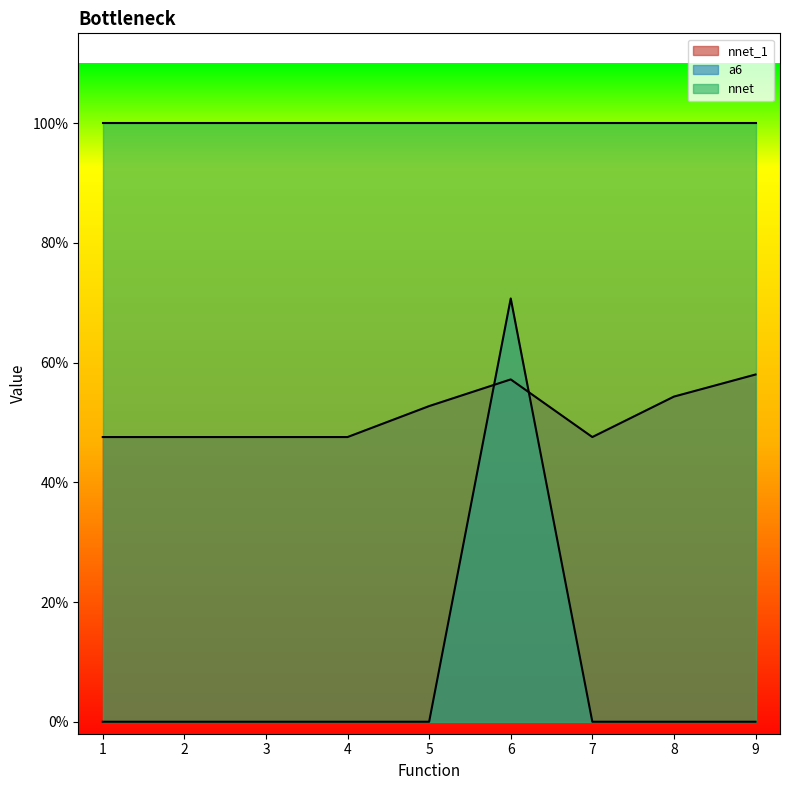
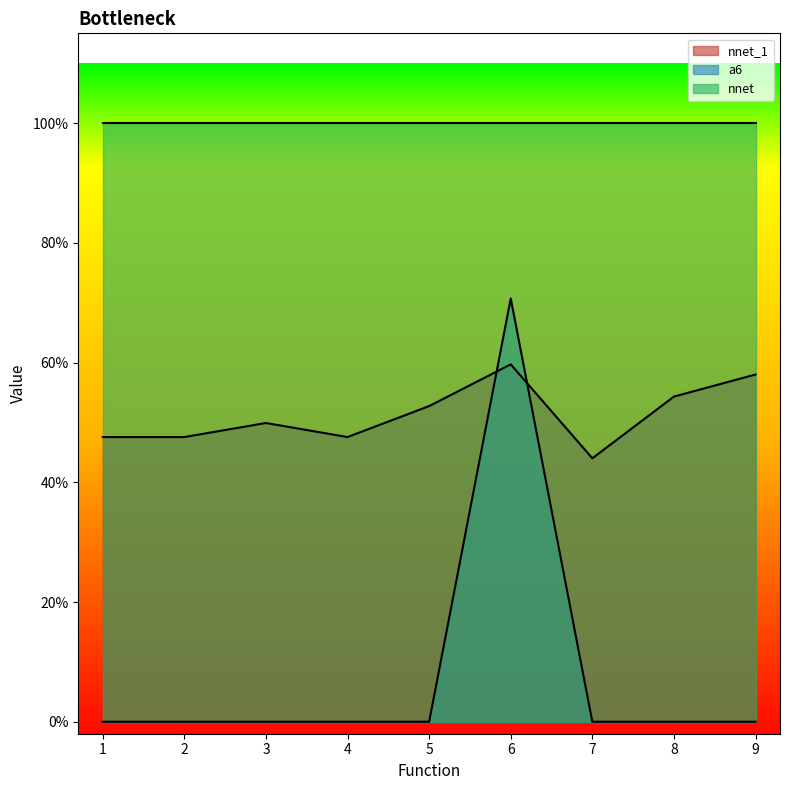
  {
    "nnet_1": {
      "1": "48%",
      "2": "48%",
-     "3": "48%",
+     "3": "50%",
      "4": "48%",
      "5": "53%",
-     "6": "57%",
-     "7": "48%",
+     "6": "60%",
+     "7": "44%",
      "8": "54%",
      "9": "58%"
    },
    "a6": {
      "1": "0%",
      "2": "0%",
      "3": "0%",
      "4": "0%",
      "5": "0%",
      "6": "71%",
      "7": "0%",
      "8": "0%",
      "9": "0%"
    },
    "nnet": {
      "1": "100%",
      "2": "100%",
      "3": "100%",
      "4": "100%",
      "5": "100%",
      "6": "100%",
      "7": "100%",
      "8": "100%",
      "9": "100%"
    }
  }
